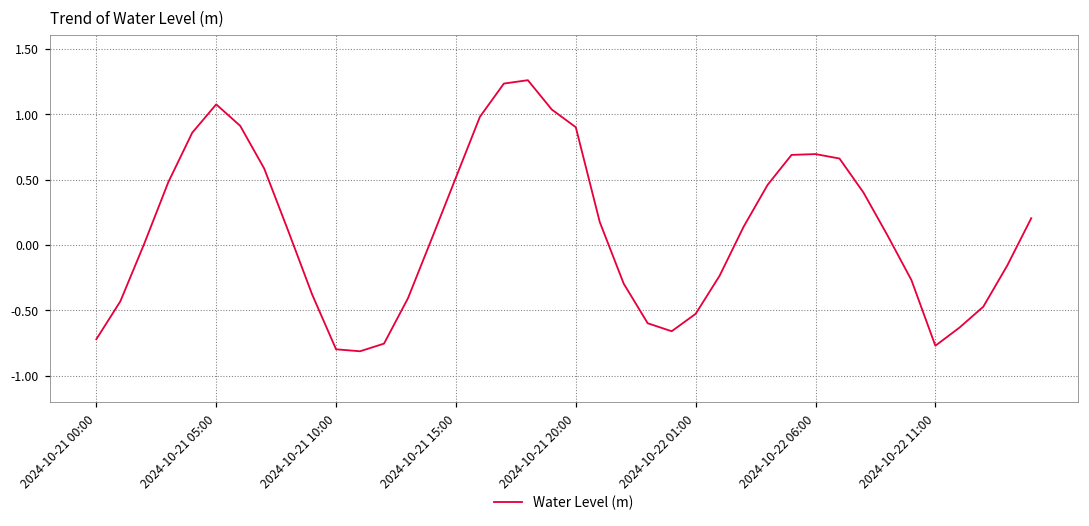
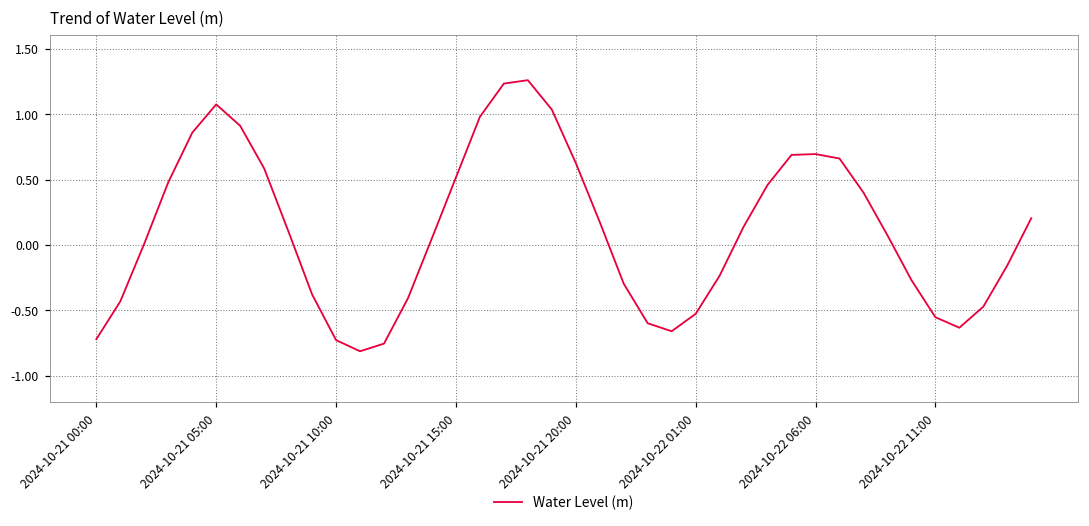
  {
    "2024-10-21 00:00": -0.72,
    "2024-10-21 05:00": 1.07,
-   "2024-10-21 10:00": -0.80,
+   "2024-10-21 10:00": -0.73,
    "2024-10-21 15:00": 0.52,
-   "2024-10-21 20:00": 0.90,
+   "2024-10-21 20:00": 0.63,
    "2024-10-22 01:00": -0.53,
    "2024-10-22 06:00": 0.69,
-   "2024-10-22 11:00": -0.77
+   "2024-10-22 11:00": -0.55
  }
